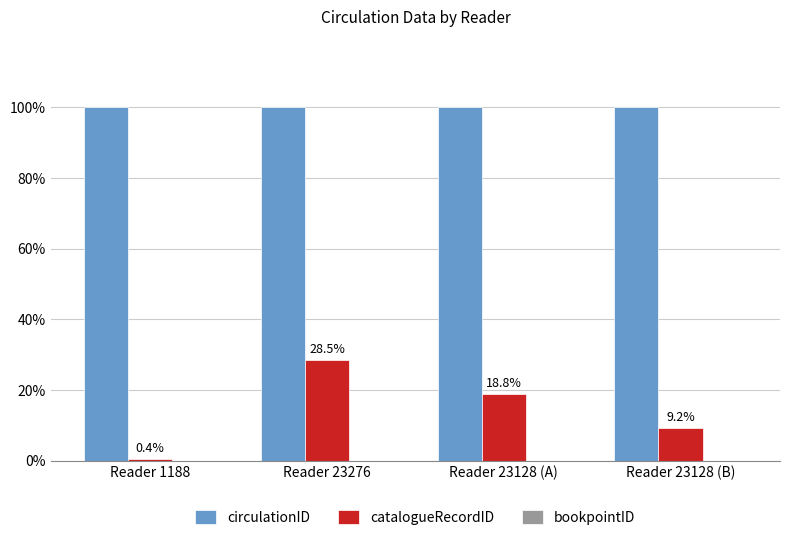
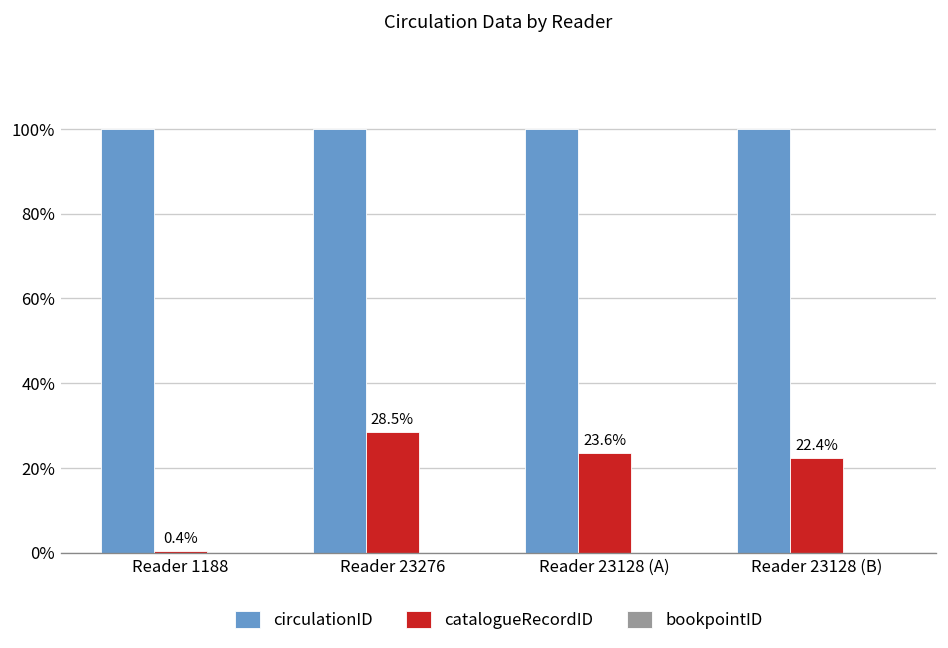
  {
    "circulationID": {
      "Reader 1188": "100%",
      "Reader 23276": "100%",
      "Reader 23128 (A)": "100%",
      "Reader 23128 (B)": "100%"
    },
    "catalogueRecordID": {
      "Reader 1188": "0.4%",
      "Reader 23276": "28.5%",
-     "Reader 23128 (A)": "18.8%",
-     "Reader 23128 (B)": "9.2%"
+     "Reader 23128 (A)": "23.6%",
+     "Reader 23128 (B)": "22.4%"
    }
  }
